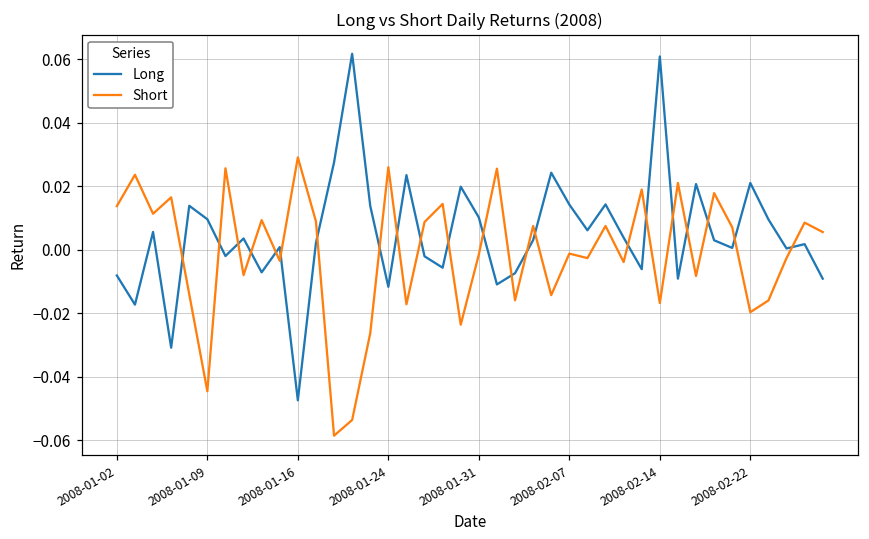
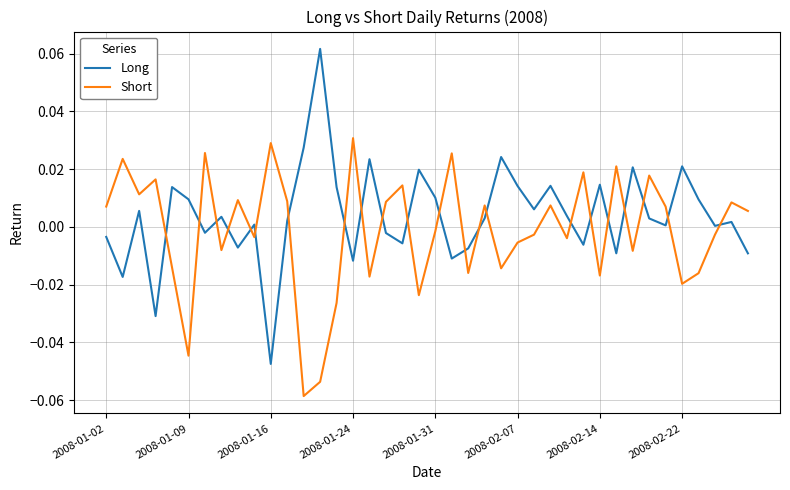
  {
    "Long": {
-     "2008-01-02": -0.008,
+     "2008-01-02": -0.003,
      "2008-01-09": 0.010,
      "2008-01-16": -0.047,
      "2008-01-24": -0.012,
      "2008-01-31": 0.010,
      "2008-02-07": 0.014,
-     "2008-02-14": 0.061,
+     "2008-02-14": 0.015,
      "2008-02-22": 0.021
    },
    "Short": {
-     "2008-01-02": 0.014,
+     "2008-01-02": 0.007,
      "2008-01-09": -0.045,
      "2008-01-16": 0.029,
-     "2008-01-24": 0.026,
+     "2008-01-24": 0.031,
      "2008-01-31": -0.002,
-     "2008-02-07": -0.001,
+     "2008-02-07": -0.005,
      "2008-02-14": -0.017,
      "2008-02-22": -0.020
    }
  }
